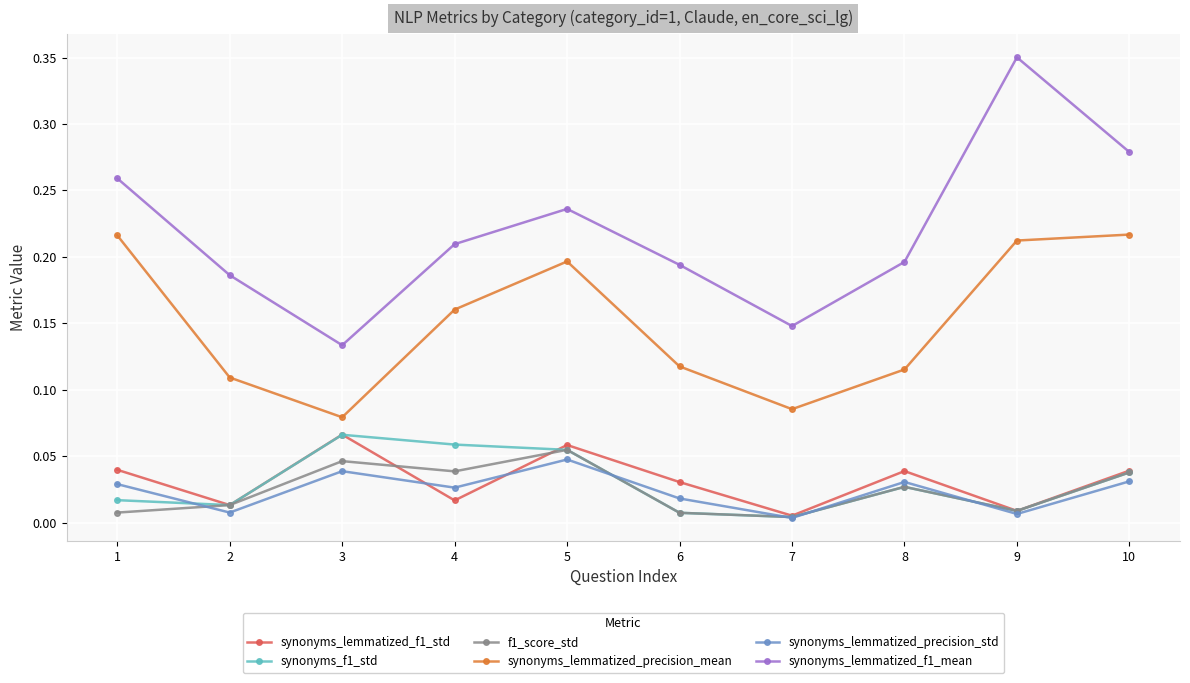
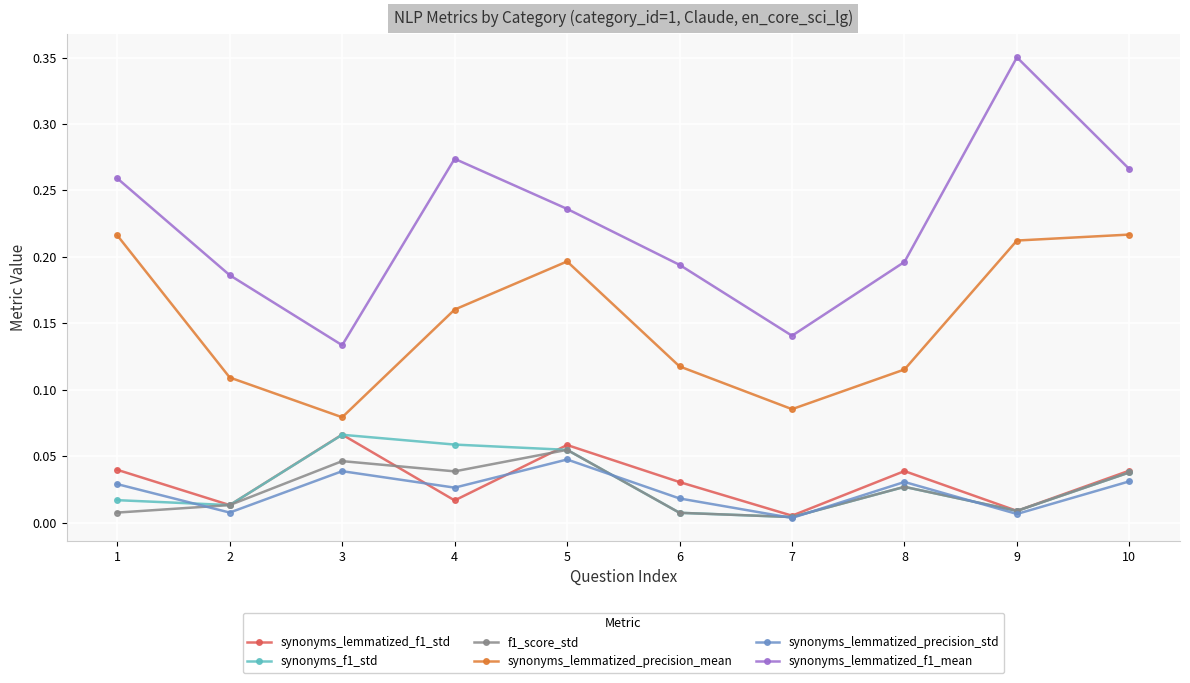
  {
    "f1_score_std": {
      "1": 0.007,
      "3": 0.046,
      "4": 0.039
    },
    "synonyms_lemmatized_f1_mean": {
      "1": 0.259,
      "2": 0.186,
      "3": 0.133,
-     "4": 0.210,
+     "4": 0.274,
      "5": 0.236,
      "6": 0.194,
-     "7": 0.148,
+     "7": 0.141,
      "8": 0.196,
      "9": 0.350,
-     "10": 0.279
+     "10": 0.266
    }
  }
